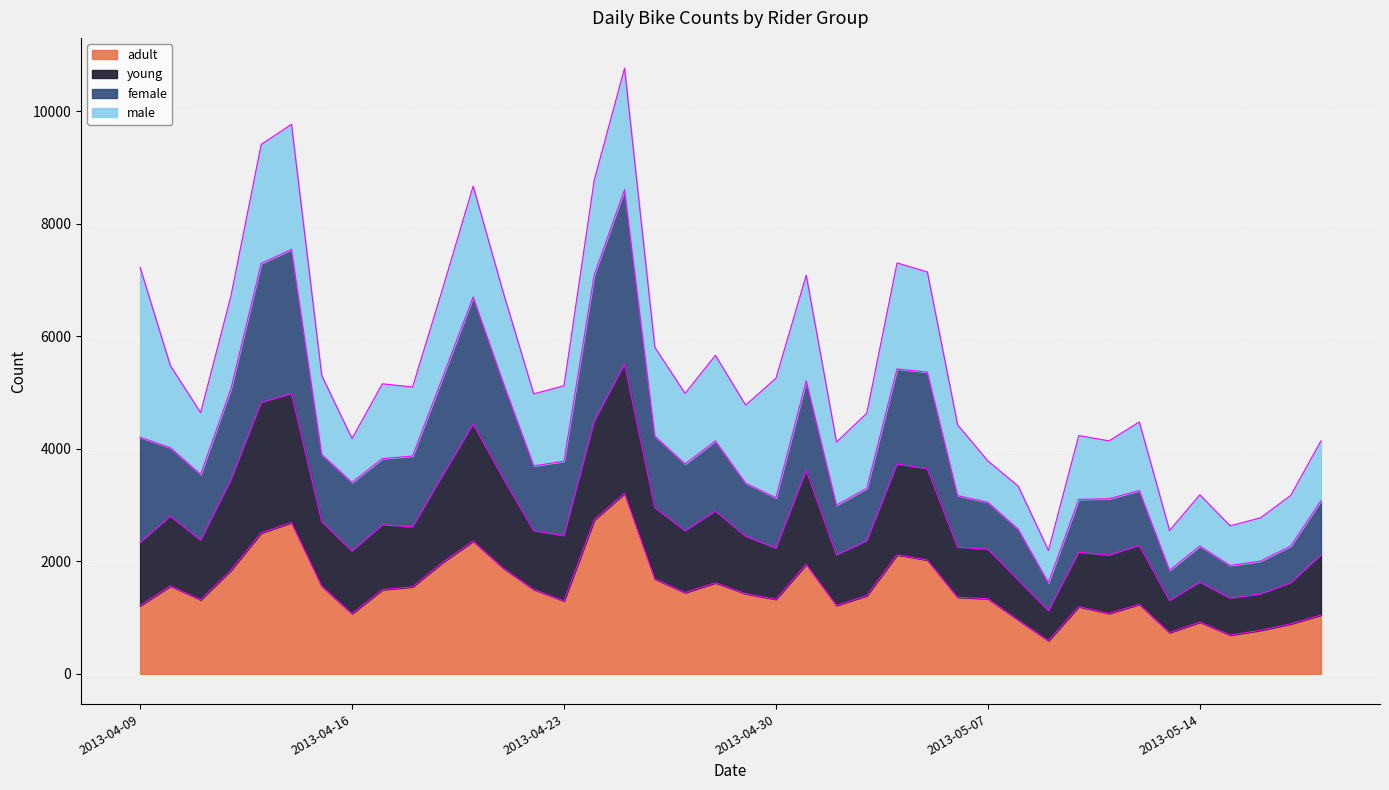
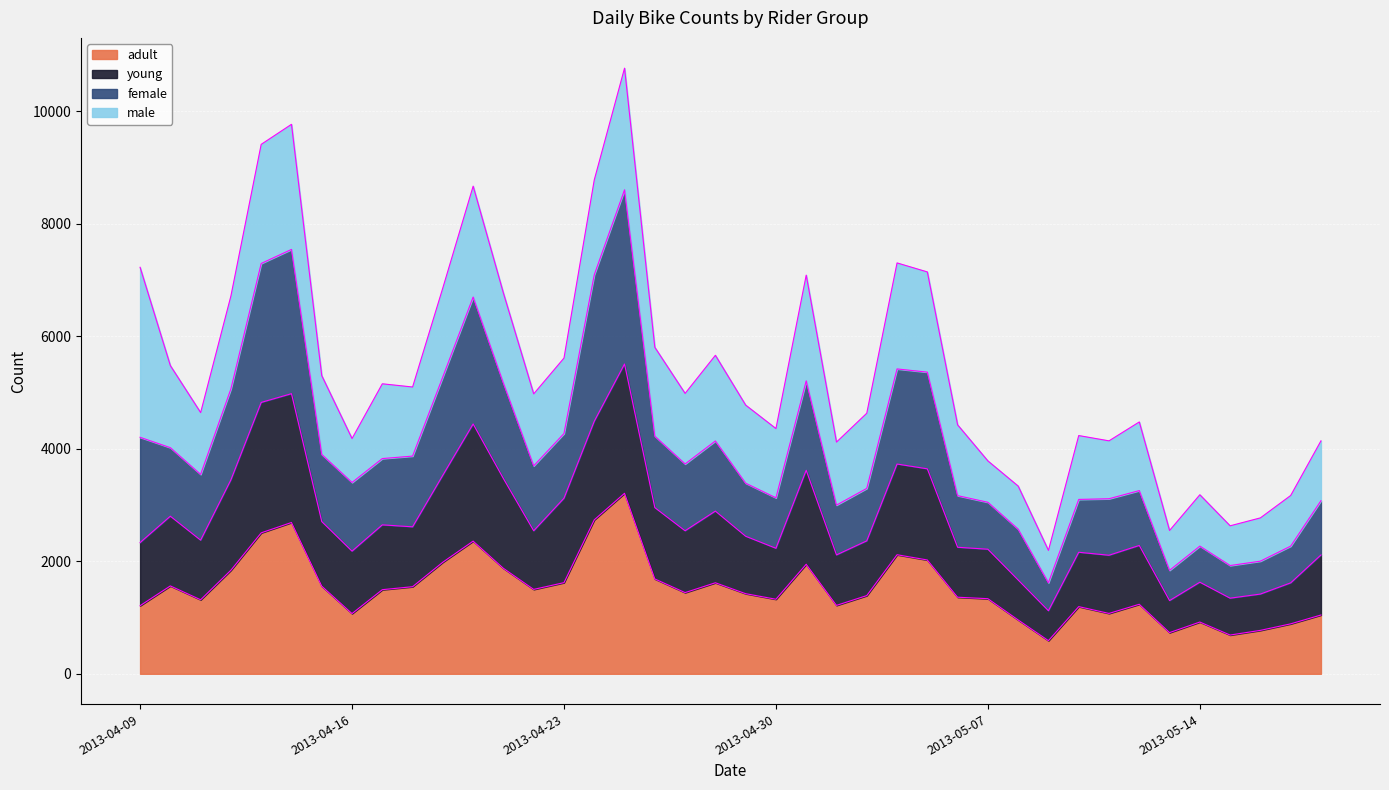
  {
    "adult": {
      "2013-04-09": 1200,
      "2013-04-16": 1100,
-     "2013-04-23": 1300,
+     "2013-04-23": 1600,
      "2013-04-30": 1300,
      "2013-05-07": 1300,
      "2013-05-14": 900
    },
    "young": {
      "2013-04-09": 1100,
      "2013-04-16": 1100,
-     "2013-04-23": 1200,
+     "2013-04-23": 1500,
      "2013-04-30": 900,
      "2013-05-07": 900,
      "2013-05-14": 700
    },
    "female": {
      "2013-04-09": 1900,
      "2013-04-16": 1200,
-     "2013-04-23": 1300,
+     "2013-04-23": 1200,
      "2013-04-30": 900,
      "2013-05-07": 800,
      "2013-05-14": 600
    },
    "male": {
      "2013-04-09": 3000,
      "2013-04-16": 800,
      "2013-04-23": 1300,
-     "2013-04-30": 2100,
+     "2013-04-30": 1200,
      "2013-05-07": 700,
      "2013-05-14": 900
    }
  }
